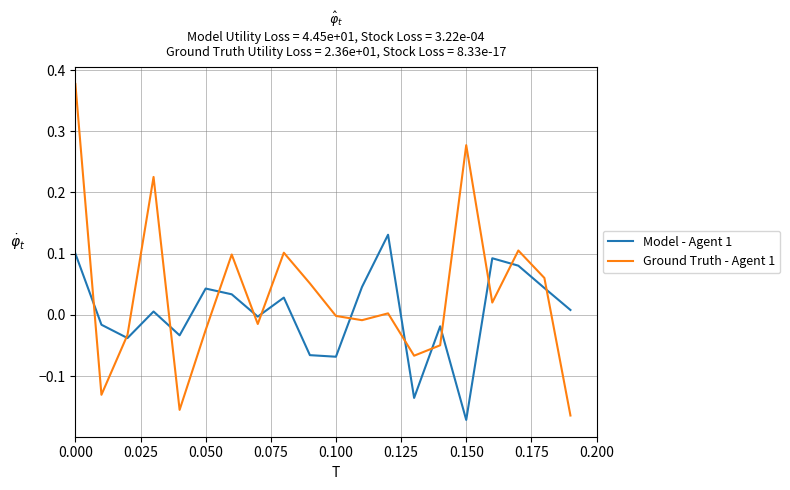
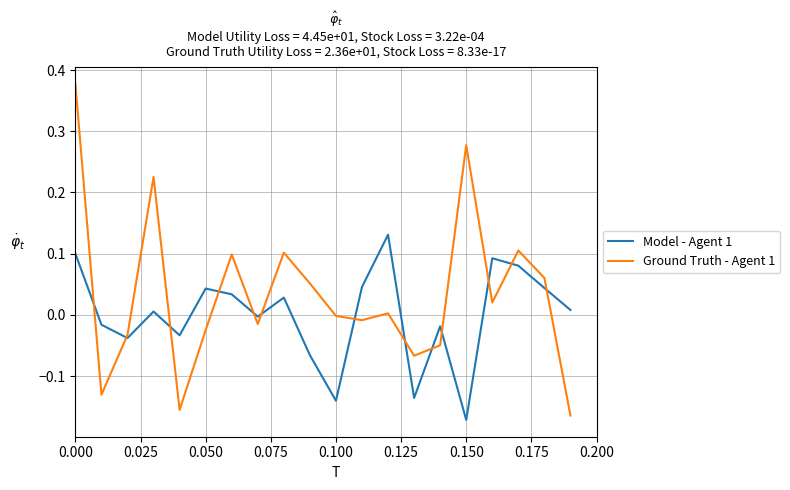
  {
    "Model - Agent 1": {
      "0.000": 0.10,
      "0.050": 0.04,
-     "0.100": -0.07,
+     "0.100": -0.14,
      "0.150": -0.17
    },
    "Ground Truth - Agent 1": {
      "0.000": 0.38,
      "0.050": -0.02,
      "0.100": 0.00,
      "0.150": 0.28
    }
  }
